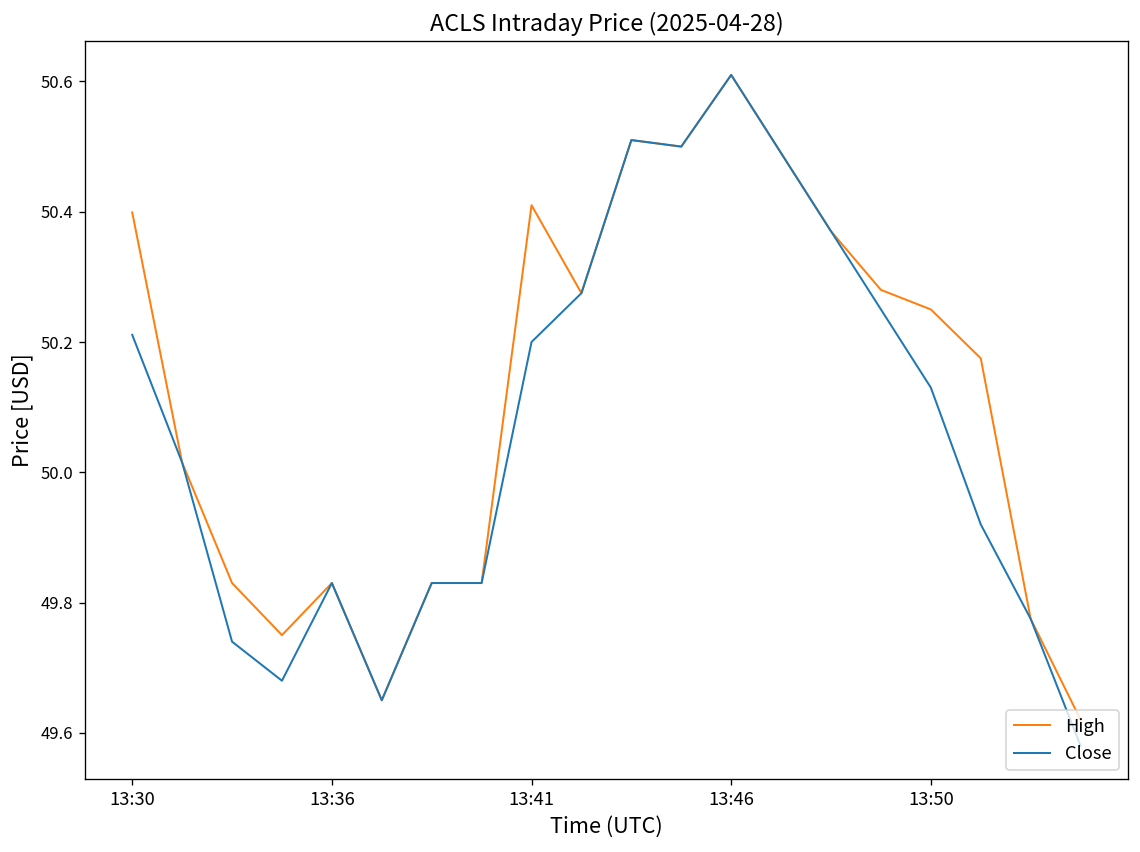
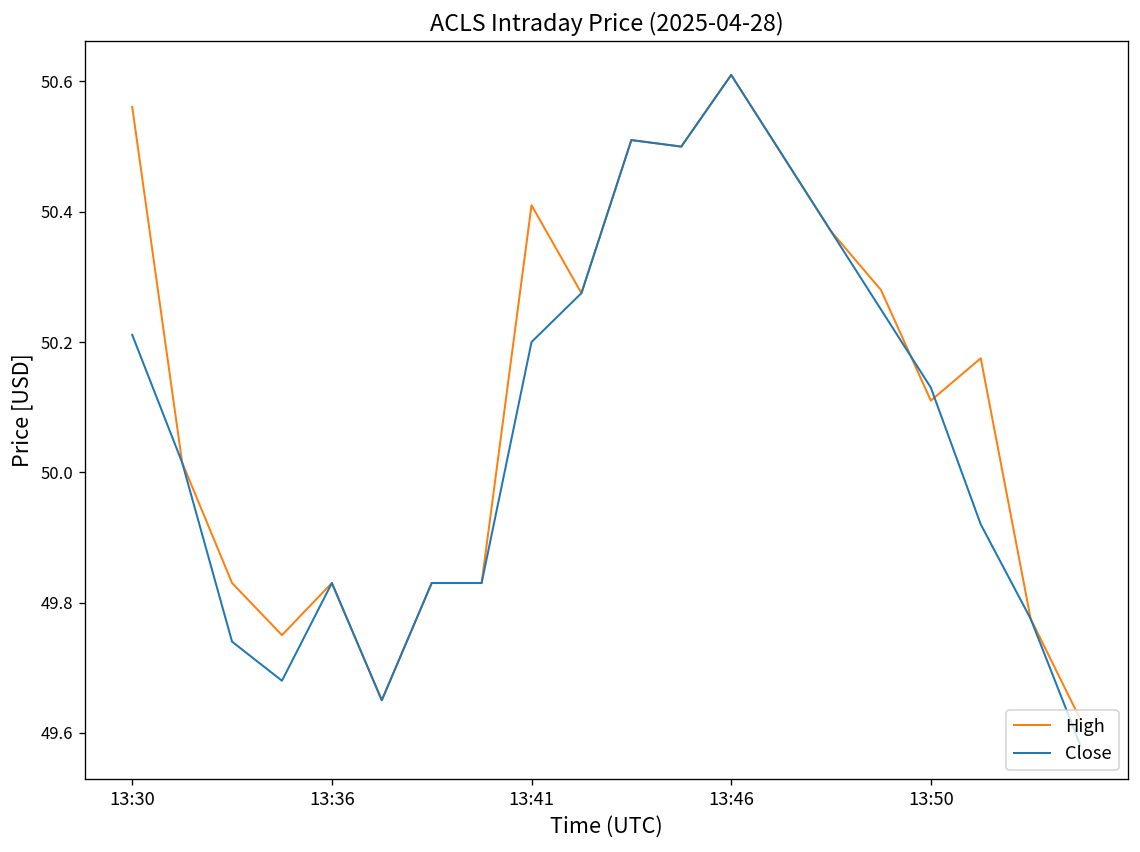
  {
    "High": {
-     "13:30": 50.40,
+     "13:30": 50.56,
      "13:41": 50.41,
-     "13:50": 50.25
+     "13:50": 50.11
    },
    "Close": {
      "13:30": 50.21,
      "13:41": 50.20,
      "13:50": 50.13
    }
  }
